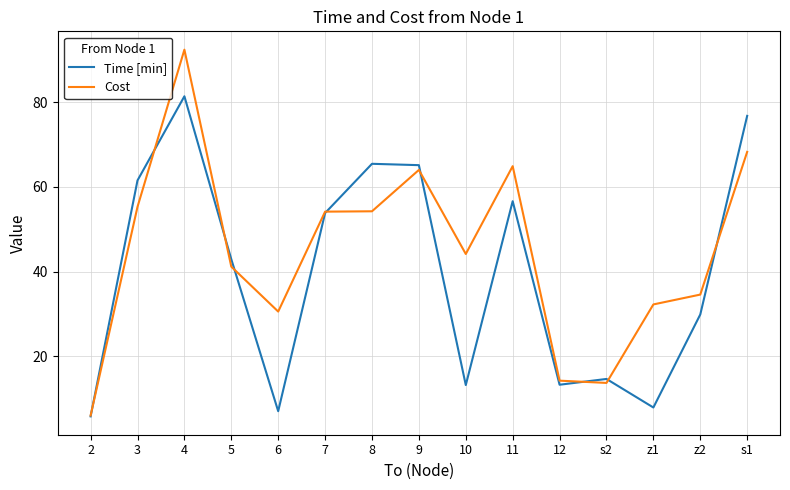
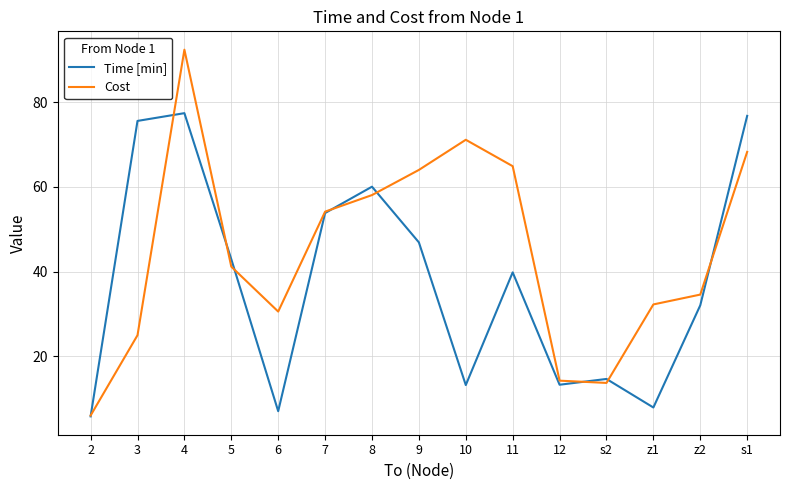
  {
    "Time [min]": {
-     "3": 62,
-     "4": 81,
+     "3": 76,
+     "4": 77,
      "5": 43,
      "6": 7,
-     "8": 65,
-     "9": 65,
+     "8": 60,
+     "9": 47,
      "10": 13,
-     "11": 57,
+     "11": 40,
      "12": 13,
      "s2": 15,
      "z1": 8,
-     "z2": 30,
+     "z2": 32,
      "s1": 77
    },
    "Cost": {
-     "3": 55,
+     "3": 25,
      "4": 92,
      "5": 41,
      "6": 31,
-     "8": 54,
+     "8": 58,
      "9": 64,
-     "10": 44,
+     "10": 71,
      "11": 65,
      "12": 14,
      "s2": 14,
      "z1": 32,
      "z2": 35,
      "s1": 68
    }
  }
